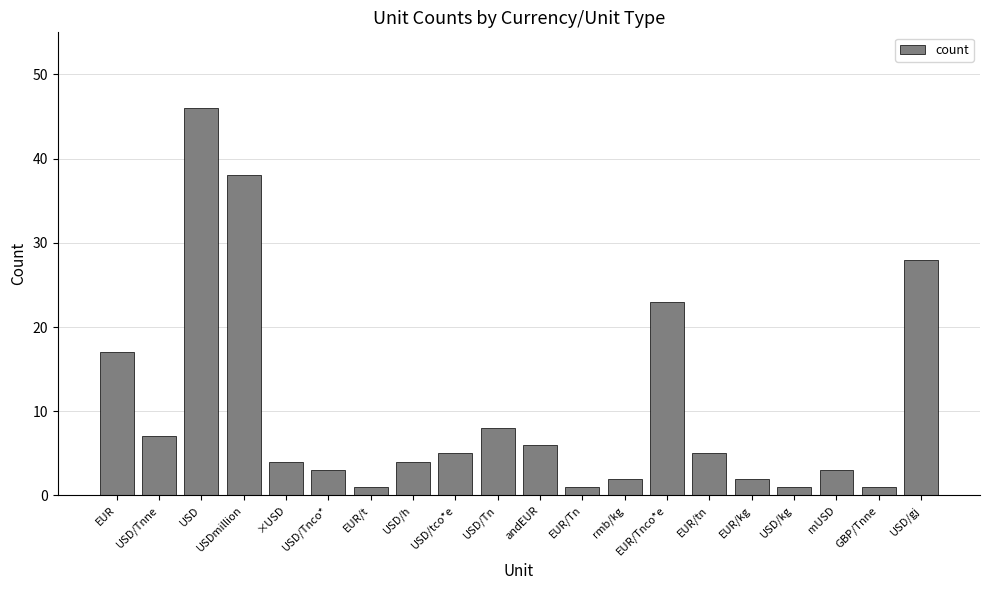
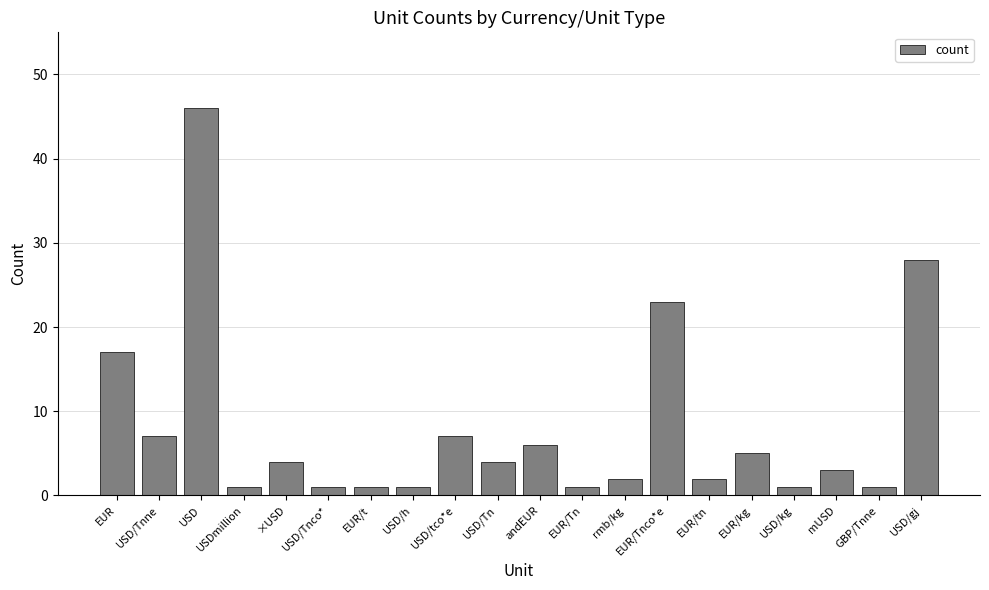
  {
    "EUR": 17,
    "USD/Tnne": 7,
    "USD": 46,
-   "USDmillion": 38,
+   "USDmillion": 1,
    "×USD": 4,
-   "USD/Tnco*": 3,
+   "USD/Tnco*": 1,
    "EUR/t": 1,
-   "USD/h": 4,
-   "USD/tco*e": 5,
-   "USD/Tn": 8,
+   "USD/h": 1,
+   "USD/tco*e": 7,
+   "USD/Tn": 4,
    "andEUR": 6,
    "EUR/Tn": 1,
    "rmb/kg": 2,
    "EUR/Tnco*e": 23,
-   "EUR/tn": 5,
-   "EUR/kg": 2,
+   "EUR/tn": 2,
+   "EUR/kg": 5,
    "USD/kg": 1,
    "mUSD": 3,
    "GBP/Tnne": 1,
    "USD/gj": 28
  }
